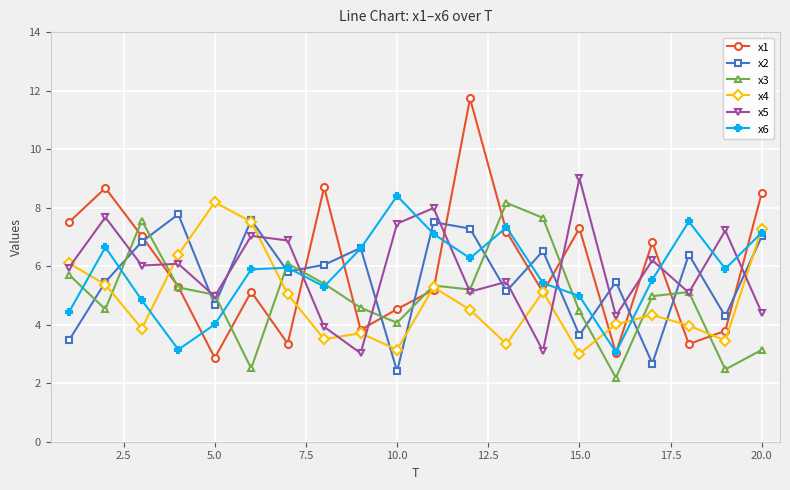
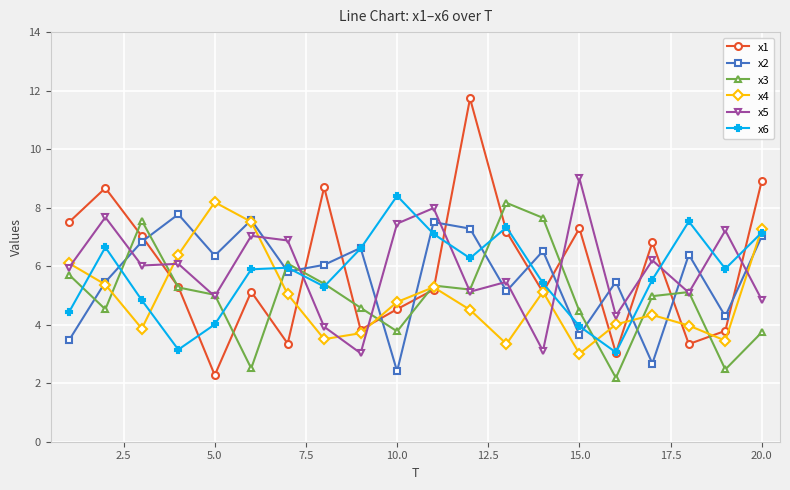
  {
    "x1": {
-     "5.0": 2.9,
+     "5.0": 2.3,
      "10.0": 4.5,
      "15.0": 7.3,
-     "20.0": 8.5
+     "20.0": 8.9
    },
    "x2": {
-     "5.0": 4.7,
+     "5.0": 6.4,
      "10.0": 2.4,
      "15.0": 3.6,
      "20.0": 7.0
    },
    "x3": {
-     "10.0": 4.1,
+     "10.0": 3.8,
      "15.0": 4.5,
-     "20.0": 3.1
+     "20.0": 3.7
    },
    "x4": {
      "5.0": 8.2,
-     "10.0": 3.1,
+     "10.0": 4.8,
      "15.0": 3.0,
      "20.0": 7.3
    },
    "x5": {
      "10.0": 7.5,
      "15.0": 9.0,
-     "20.0": 4.4
+     "20.0": 4.9
    },
    "x6": {
      "5.0": 4.0,
      "10.0": 8.4,
-     "15.0": 5.0,
+     "15.0": 3.9,
      "20.0": 7.1
    }
  }
